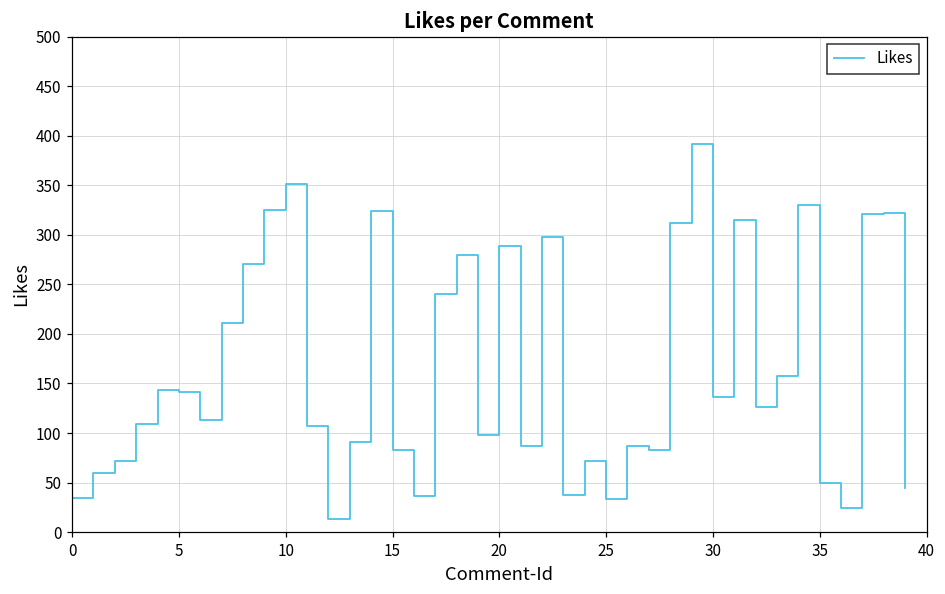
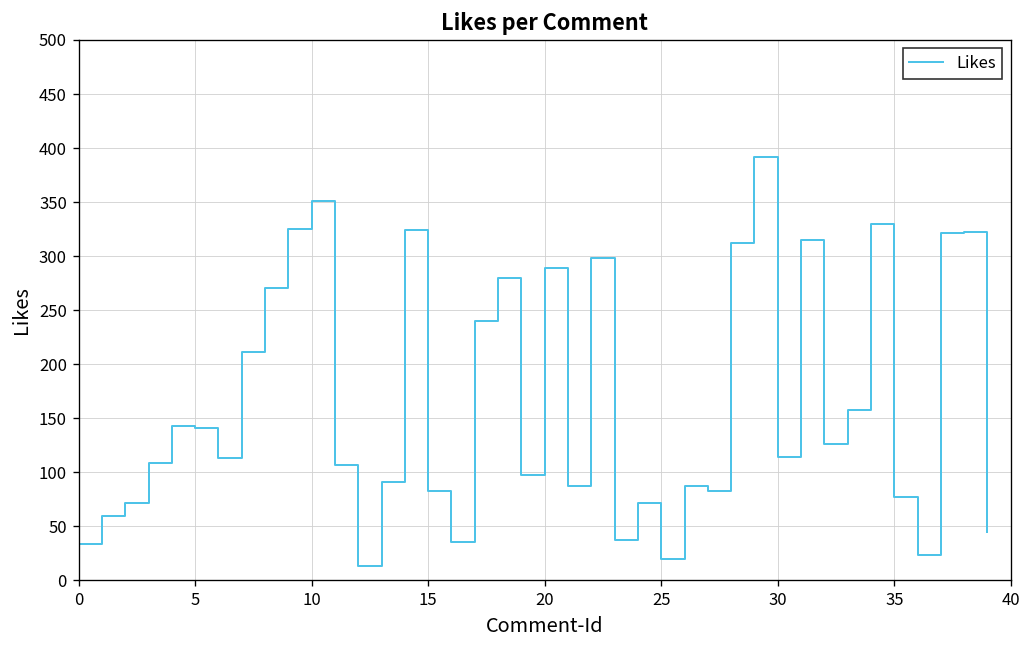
  {
    "0": 30,
    "5": 140,
    "10": 350,
    "15": 80,
    "20": 290,
-   "25": 30,
-   "30": 140,
-   "35": 50
+   "25": 20,
+   "30": 110,
+   "35": 80
  }
